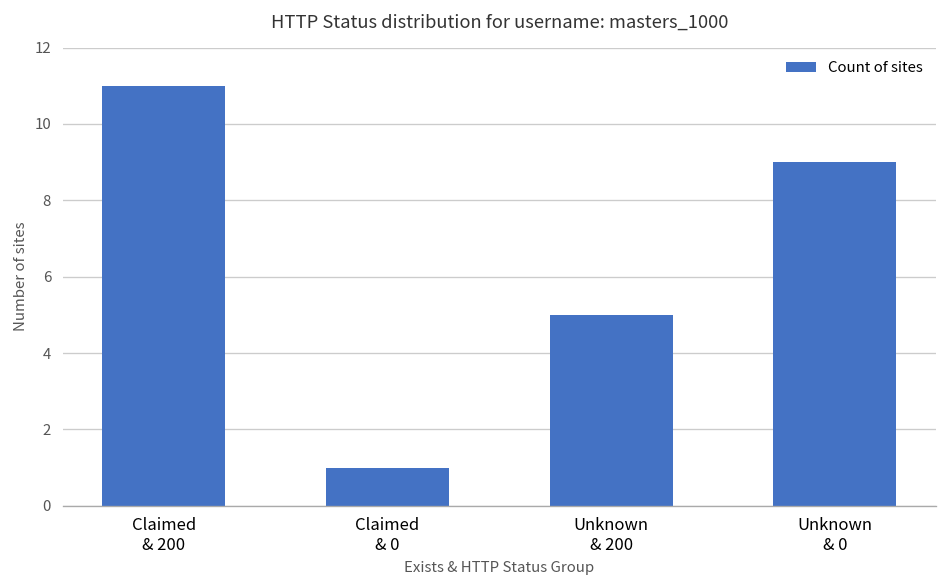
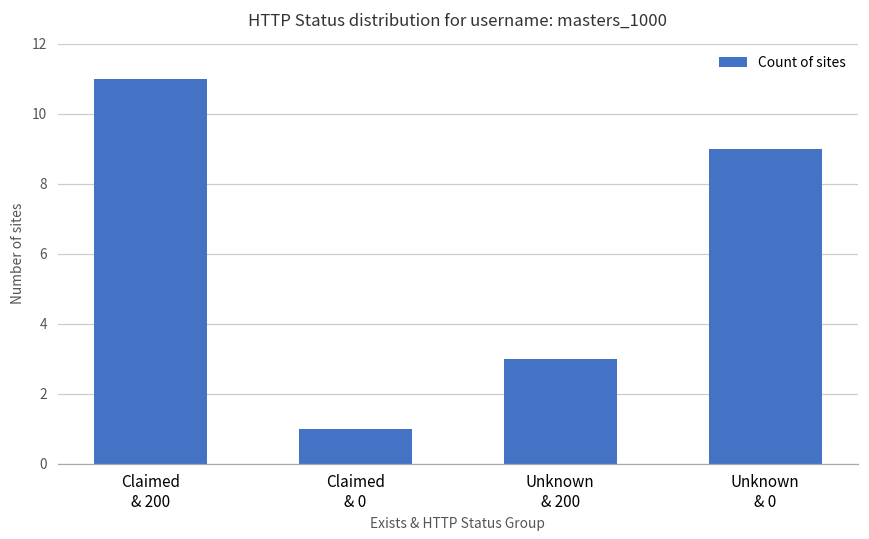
  {
    "Claimed & 200": 11,
    "Claimed & 0": 1,
-   "Unknown & 200": 5,
+   "Unknown & 200": 3,
    "Unknown & 0": 9
  }
